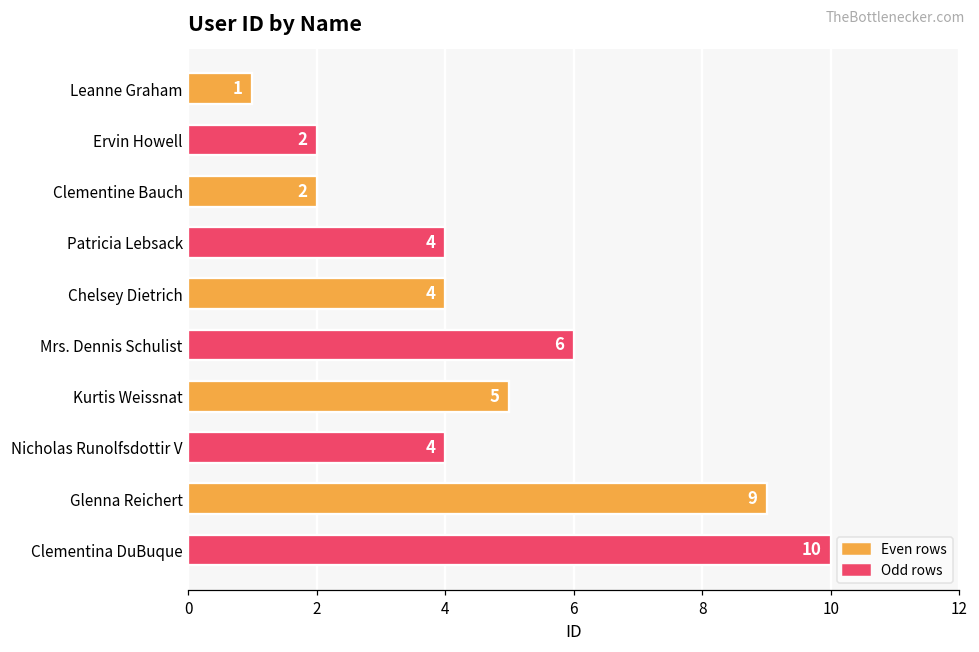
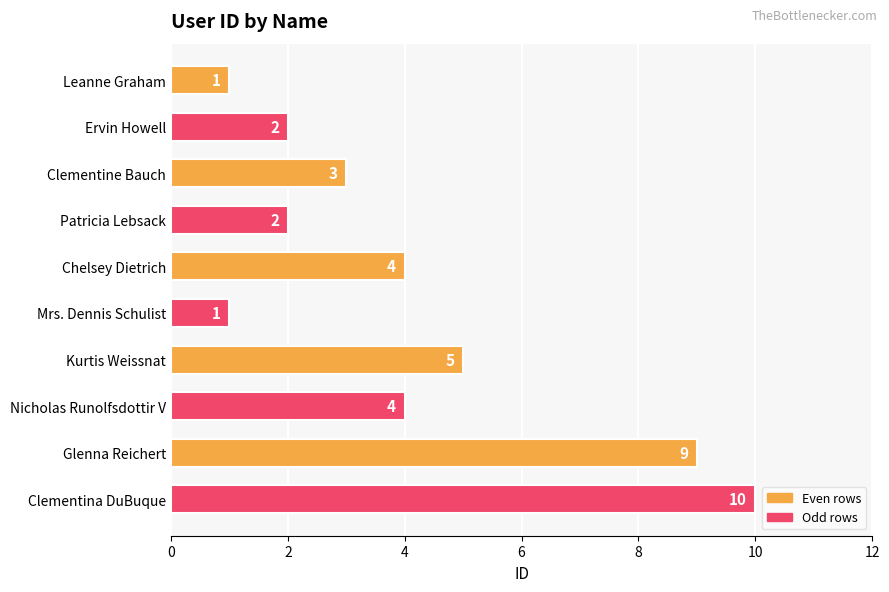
  {
    "Leanne Graham": 1,
    "Ervin Howell": 2,
-   "Clementine Bauch": 2,
-   "Patricia Lebsack": 4,
+   "Clementine Bauch": 3,
+   "Patricia Lebsack": 2,
    "Chelsey Dietrich": 4,
-   "Mrs. Dennis Schulist": 6,
+   "Mrs. Dennis Schulist": 1,
    "Kurtis Weissnat": 5,
    "Nicholas Runolfsdottir V": 4,
    "Glenna Reichert": 9,
    "Clementina DuBuque": 10
  }
